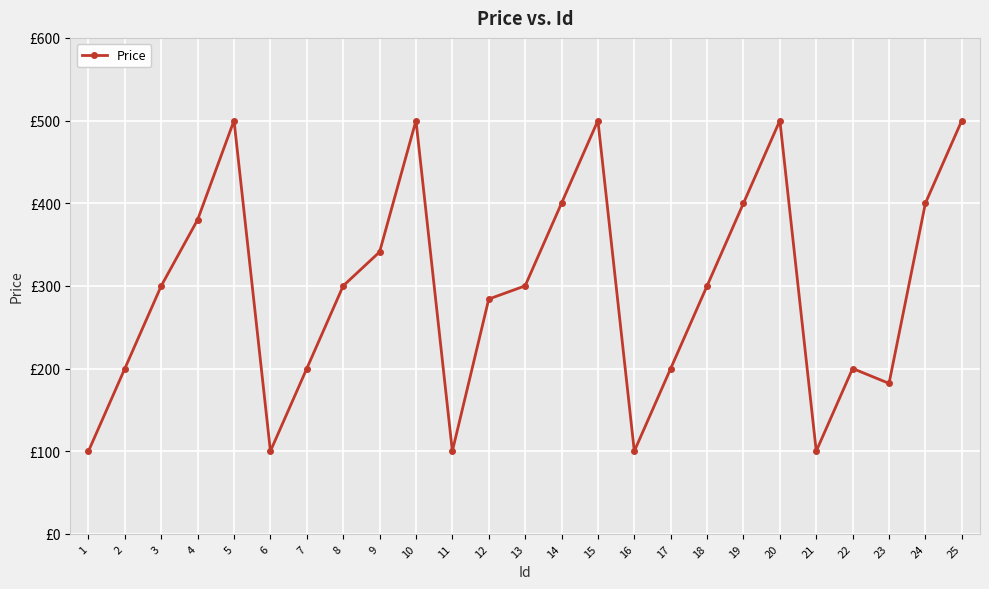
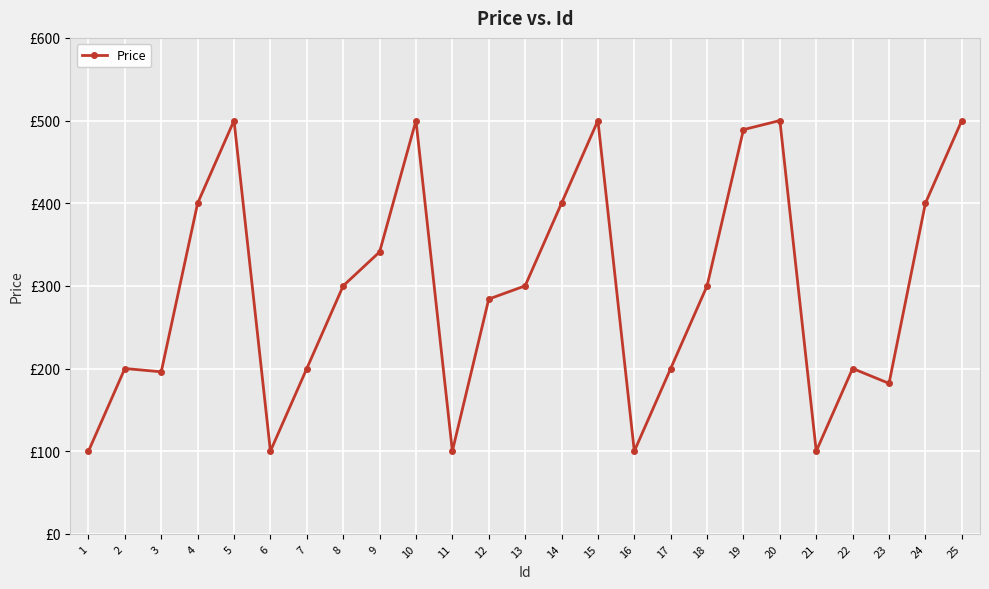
  {
    "1": "£100",
    "2": "£200",
-   "3": "£300",
-   "4": "£380",
+   "3": "£200",
+   "4": "£400",
    "5": "£500",
    "6": "£100",
    "7": "£200",
    "8": "£300",
    "9": "£340",
    "10": "£500",
    "11": "£100",
    "12": "£280",
    "13": "£300",
    "14": "£400",
    "15": "£500",
    "16": "£100",
    "17": "£200",
    "18": "£300",
-   "19": "£400",
+   "19": "£490",
    "20": "£500",
    "21": "£100",
    "22": "£200",
    "23": "£180",
    "24": "£400",
    "25": "£500"
  }
